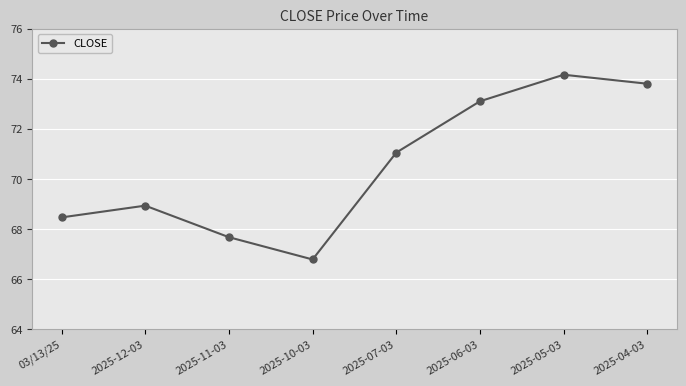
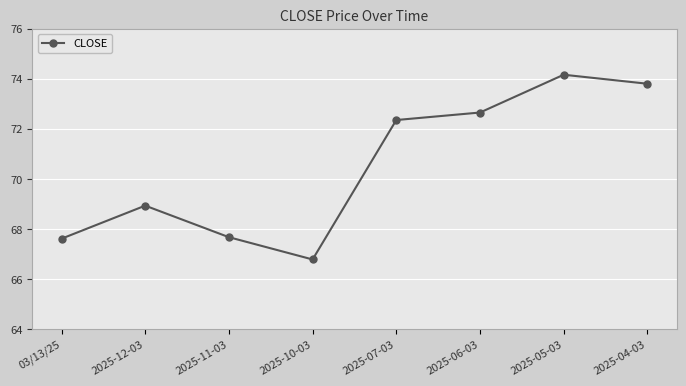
  {
-   "03/13/25": 68.5,
+   "03/13/25": 67.6,
    "2025-12-03": 68.9,
    "2025-11-03": 67.7,
    "2025-10-03": 66.8,
-   "2025-07-03": 71.1,
-   "2025-06-03": 73.1,
+   "2025-07-03": 72.4,
+   "2025-06-03": 72.7,
    "2025-05-03": 74.2,
    "2025-04-03": 73.8
  }
